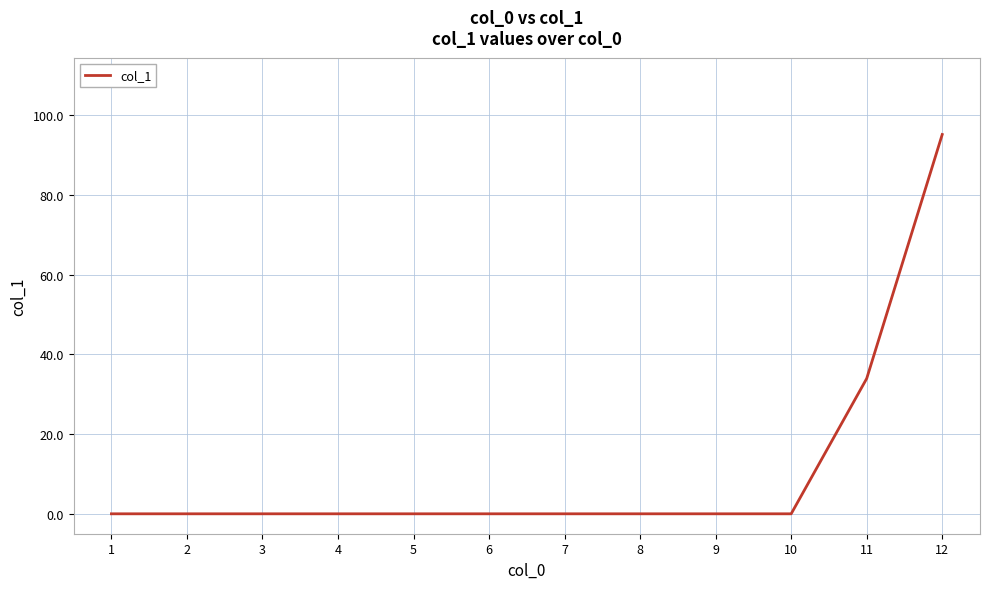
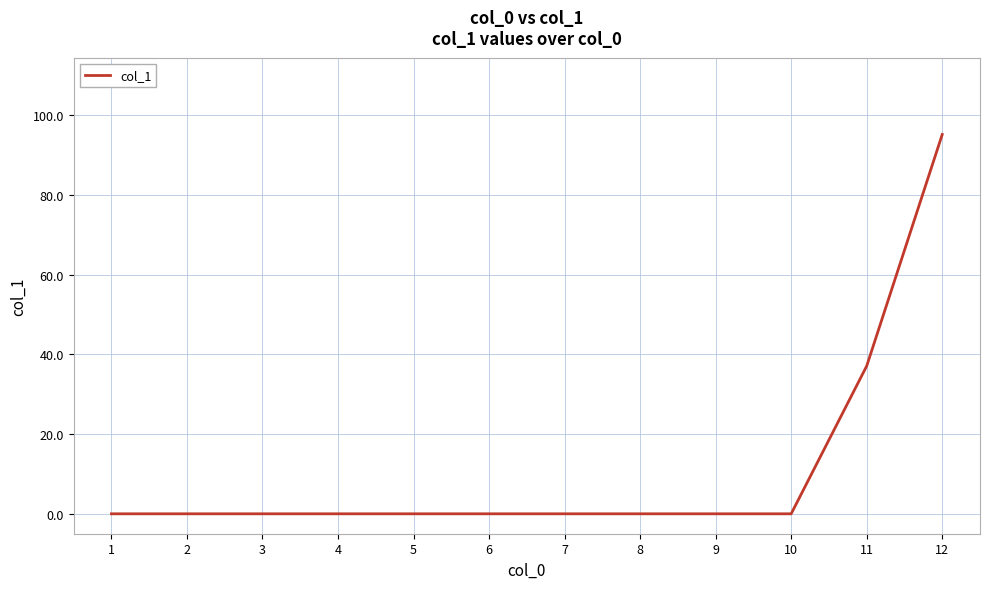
  {
    "1": 0,
    "2": 0,
    "3": 0,
    "4": 0,
    "5": 0,
    "6": 0,
    "7": 0,
    "8": 0,
    "9": 0,
    "10": 0,
-   "11": 34,
+   "11": 37,
    "12": 95
  }
